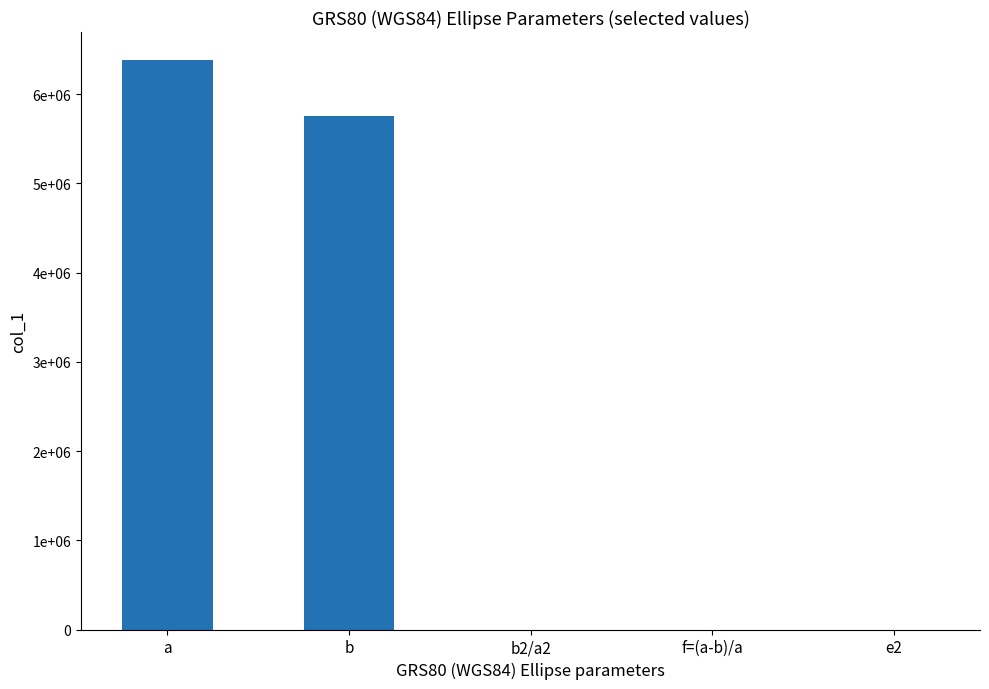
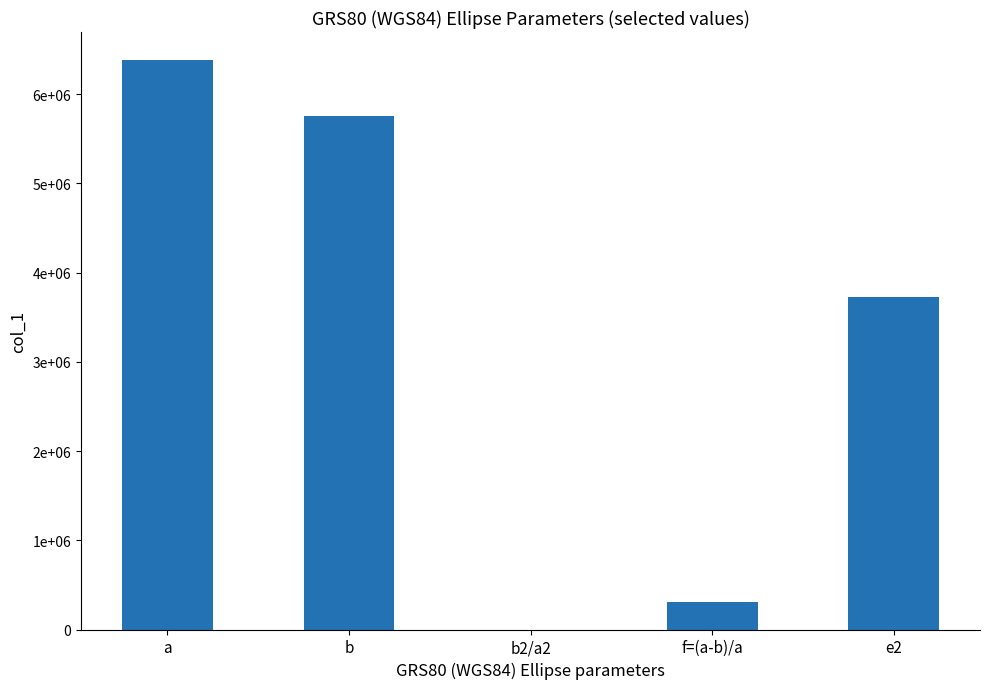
  {
    "a": 6400000,
    "b": 5800000,
-   "f=(a-b)/a": 0,
-   "e2": 0
+   "f=(a-b)/a": 300000,
+   "e2": 3700000
  }
